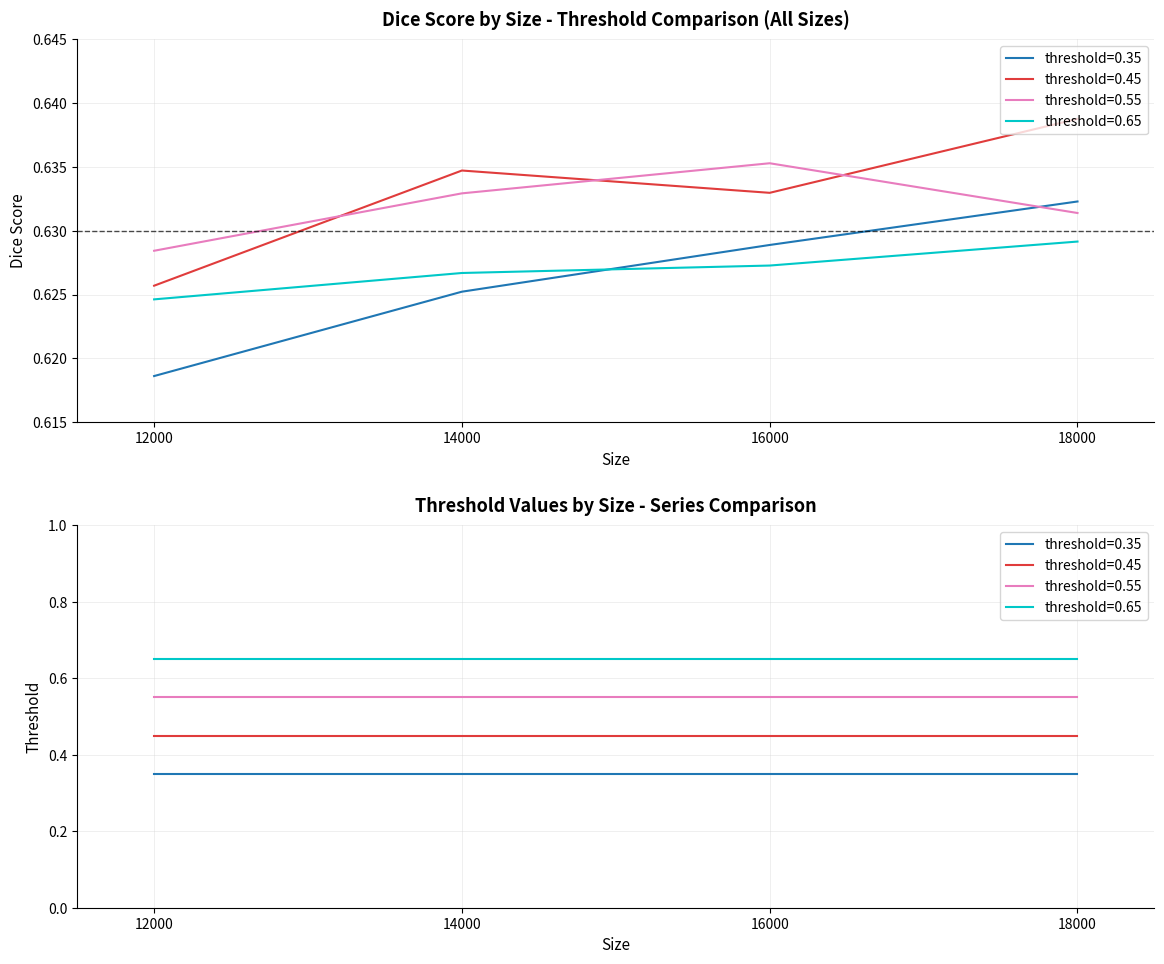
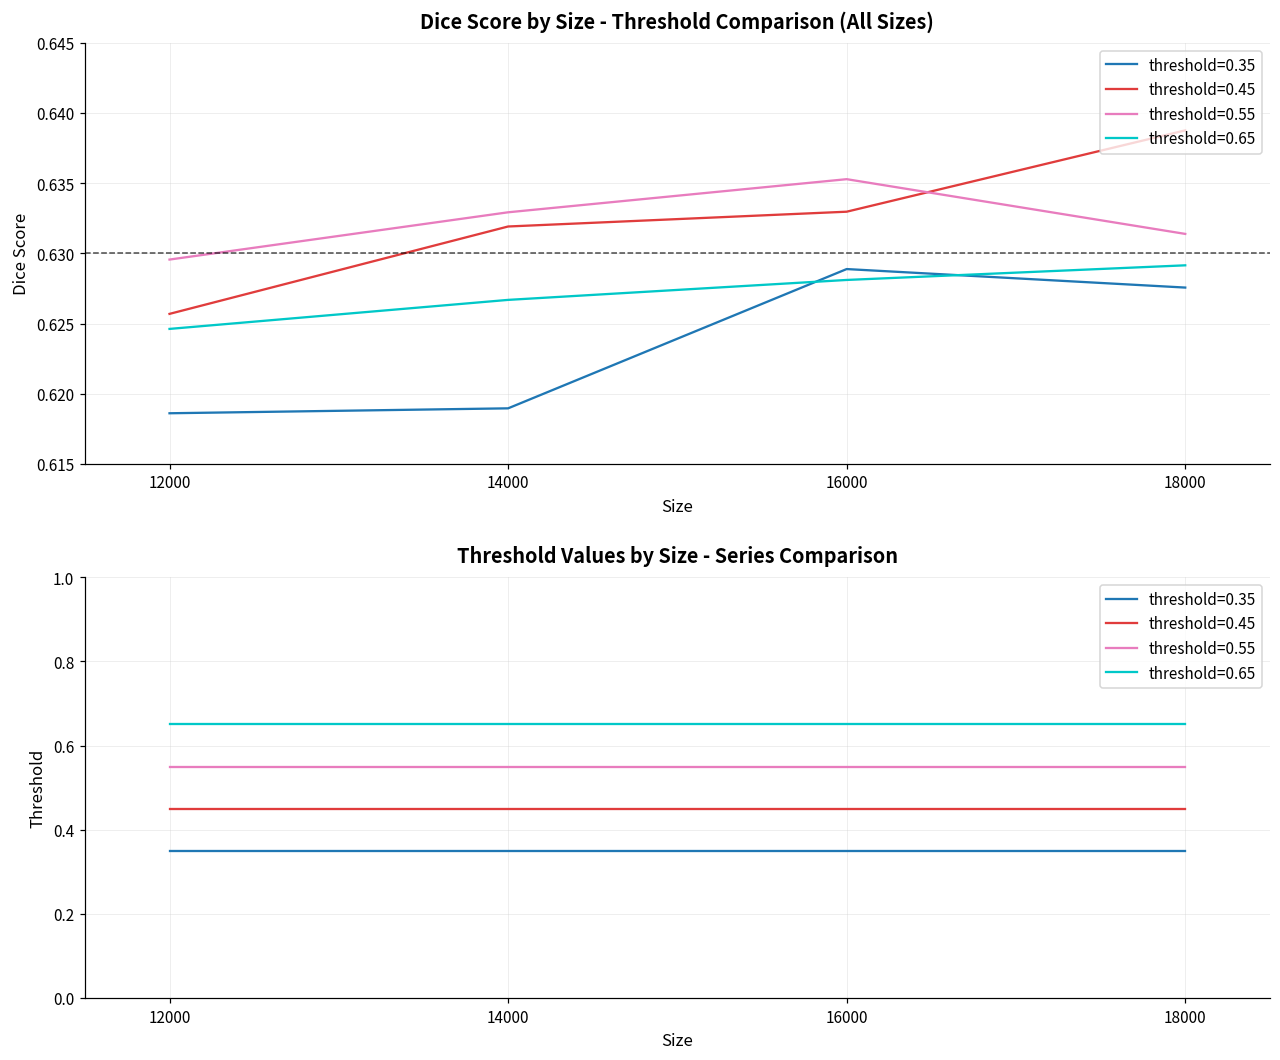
  {
    "Dice Score by Size - Threshold Comparison (All Sizes)": {
      "threshold=0.35": {
        "12000": 0.6186,
-       "14000": 0.6252,
+       "14000": 0.6190,
        "16000": 0.6289,
-       "18000": 0.6323
+       "18000": 0.6276
      },
      "threshold=0.45": {
        "12000": 0.6257,
-       "14000": 0.6347,
+       "14000": 0.6319,
        "16000": 0.6330
      },
      "threshold=0.55": {
-       "12000": 0.6284,
+       "12000": 0.6296,
        "14000": 0.6329,
        "16000": 0.6353,
        "18000": 0.6314
      },
      "threshold=0.65": {
        "12000": 0.6246,
        "14000": 0.6267,
-       "16000": 0.6273,
+       "16000": 0.6281,
        "18000": 0.6292
      }
    },
    "Threshold Values by Size - Series Comparison": {
      "threshold=0.35": {
        "12000": 0.35,
        "14000": 0.35,
        "16000": 0.35,
        "18000": 0.35
      },
      "threshold=0.45": {
        "12000": 0.45,
        "14000": 0.45,
        "16000": 0.45,
        "18000": 0.45
      },
      "threshold=0.55": {
        "12000": 0.55,
        "14000": 0.55,
        "16000": 0.55,
        "18000": 0.55
      },
      "threshold=0.65": {
        "12000": 0.65,
        "14000": 0.65,
        "16000": 0.65,
        "18000": 0.65
      }
    }
  }
